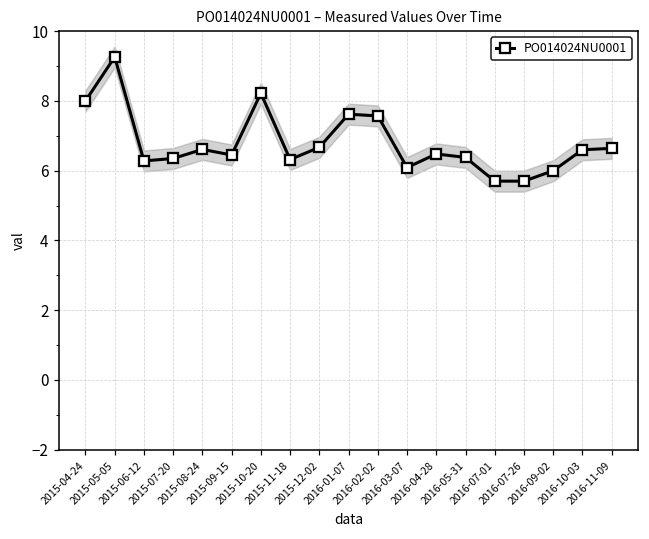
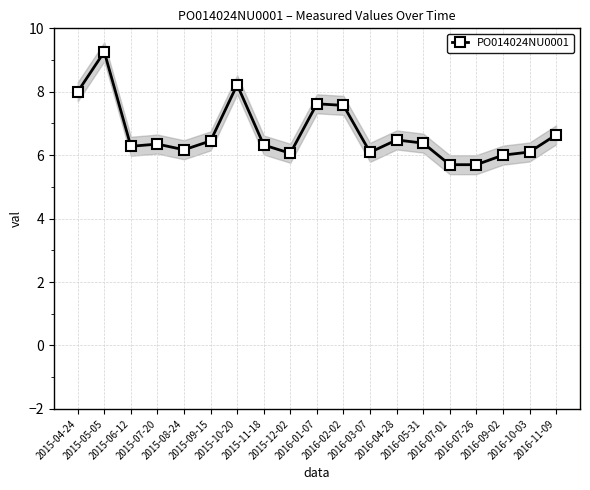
  {
    "PO014024NU0001": {
      "2015-04-24": 8.0,
      "2015-05-05": 9.3,
      "2015-06-12": 6.3,
      "2015-07-20": 6.4,
-     "2015-08-24": 6.6,
+     "2015-08-24": 6.2,
      "2015-09-15": 6.5,
      "2015-10-20": 8.2,
      "2015-11-18": 6.3,
-     "2015-12-02": 6.7,
+     "2015-12-02": 6.1,
      "2016-01-07": 7.6,
      "2016-02-02": 7.6,
      "2016-03-07": 6.1,
      "2016-04-28": 6.5,
      "2016-05-31": 6.4,
      "2016-07-01": 5.7,
      "2016-07-26": 5.7,
      "2016-09-02": 6.0,
-     "2016-10-03": 6.6,
+     "2016-10-03": 6.1,
      "2016-11-09": 6.6
    }
  }
